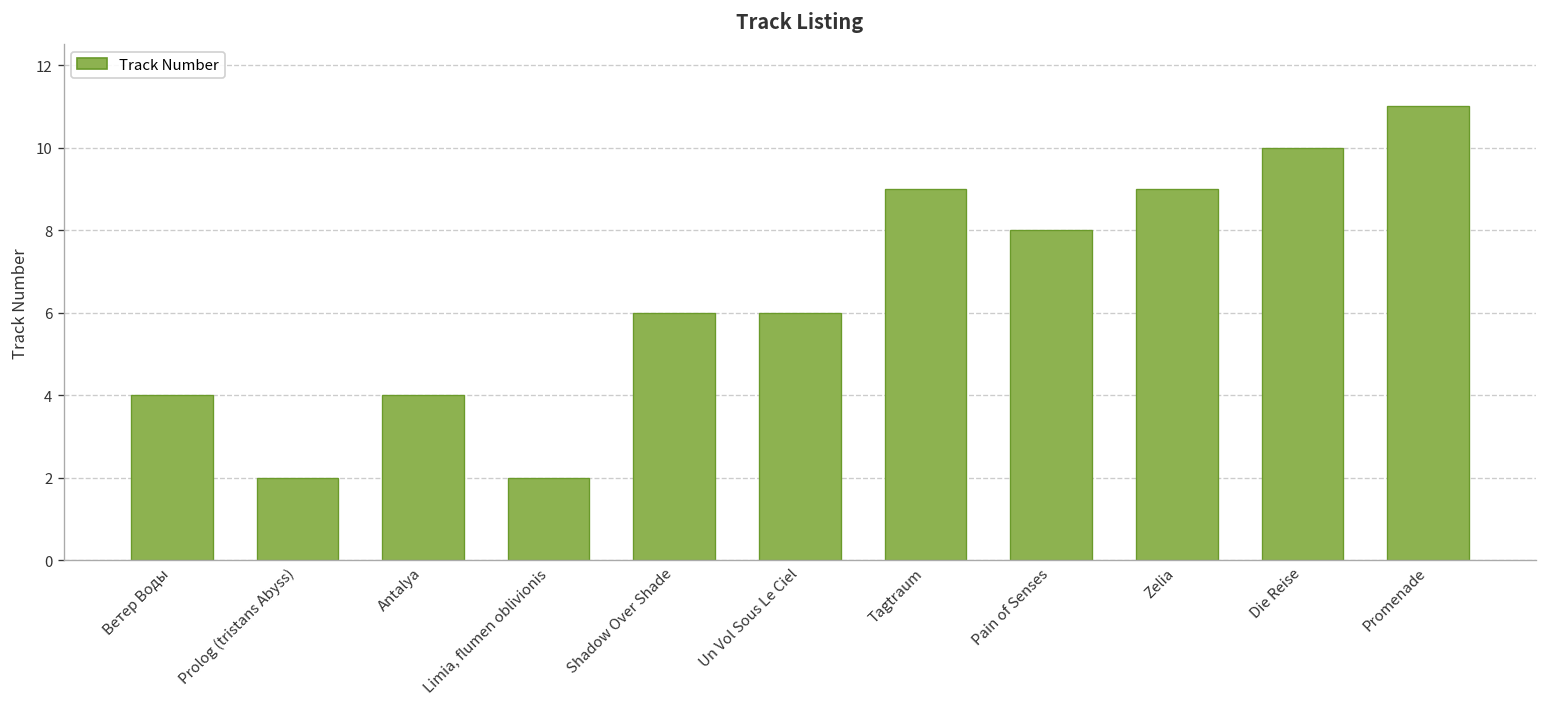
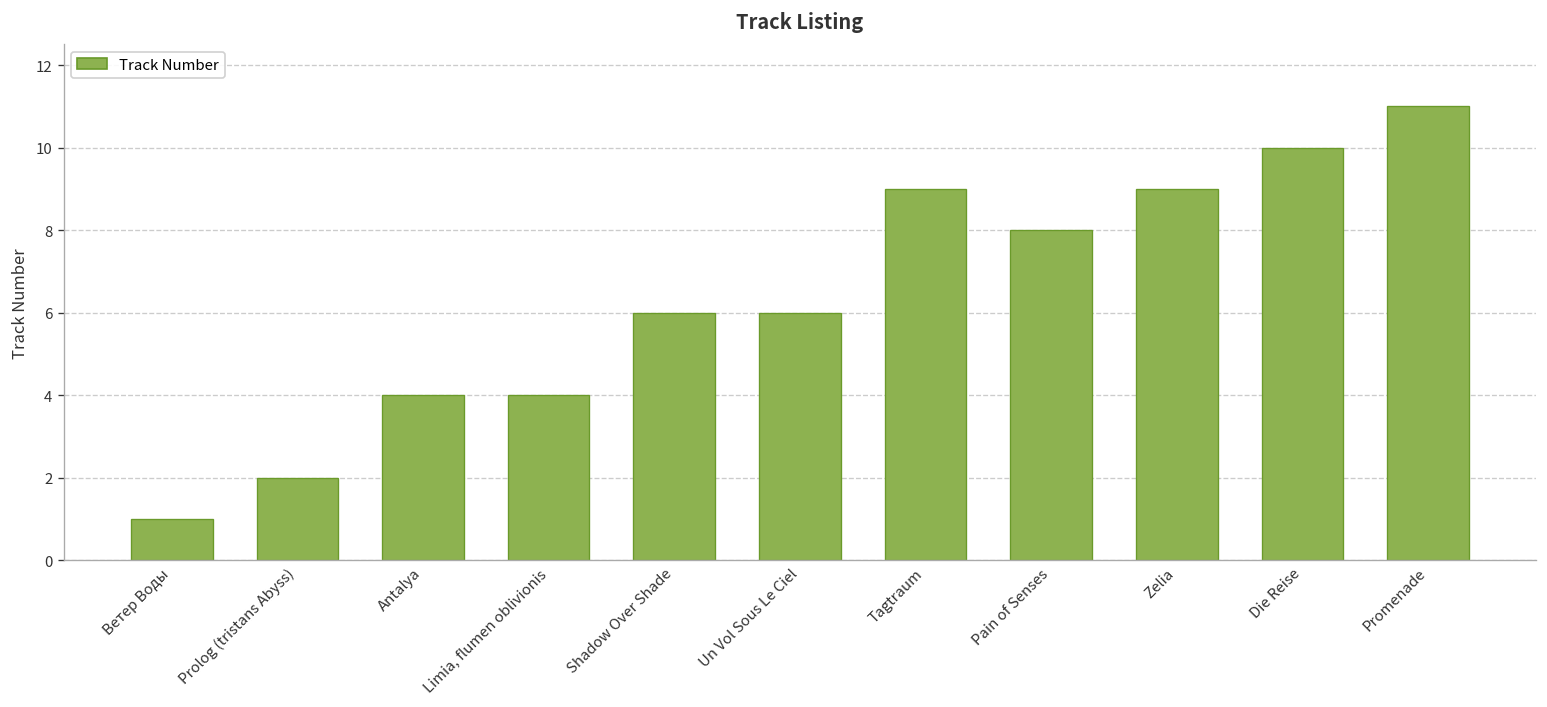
  {
-   "Ветер Воды": 4,
+   "Ветер Воды": 1,
    "Prolog (tristans Abyss)": 2,
    "Antalya": 4,
-   "Limia, flumen oblivionis": 2,
+   "Limia, flumen oblivionis": 4,
    "Shadow Over Shade": 6,
    "Un Vol Sous Le Ciel": 6,
    "Tagtraum": 9,
    "Pain of Senses": 8,
    "Zelia": 9,
    "Die Reise": 10,
    "Promenade": 11
  }
